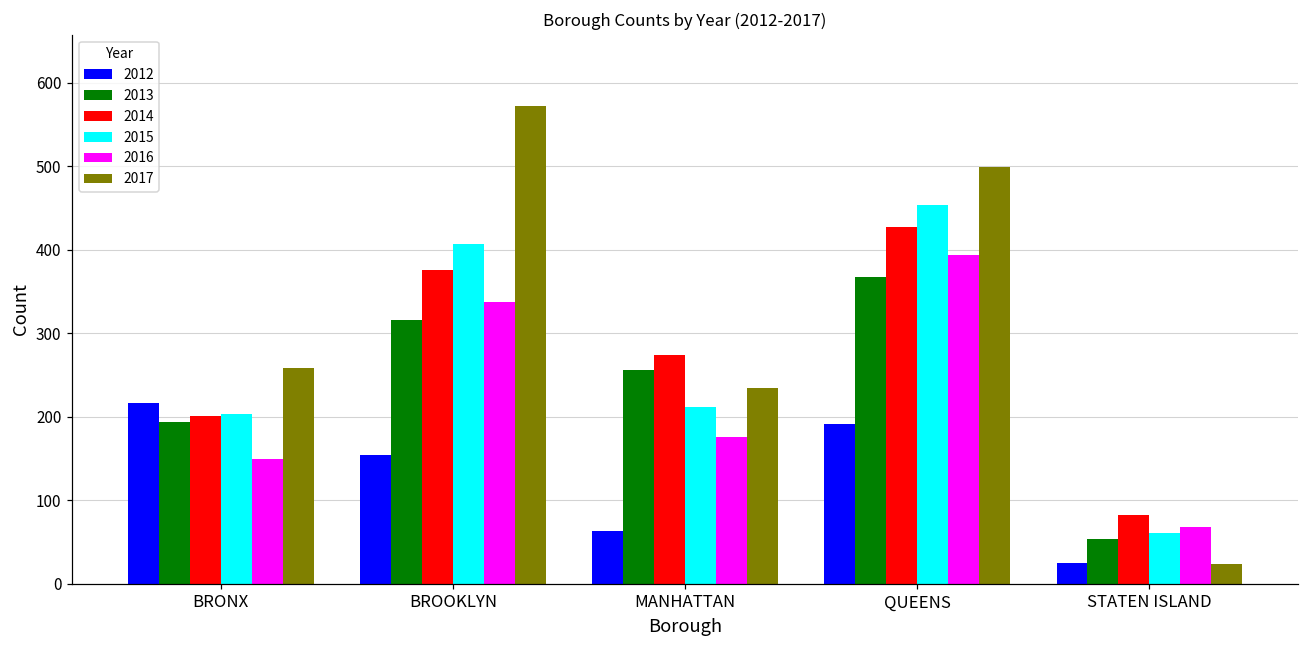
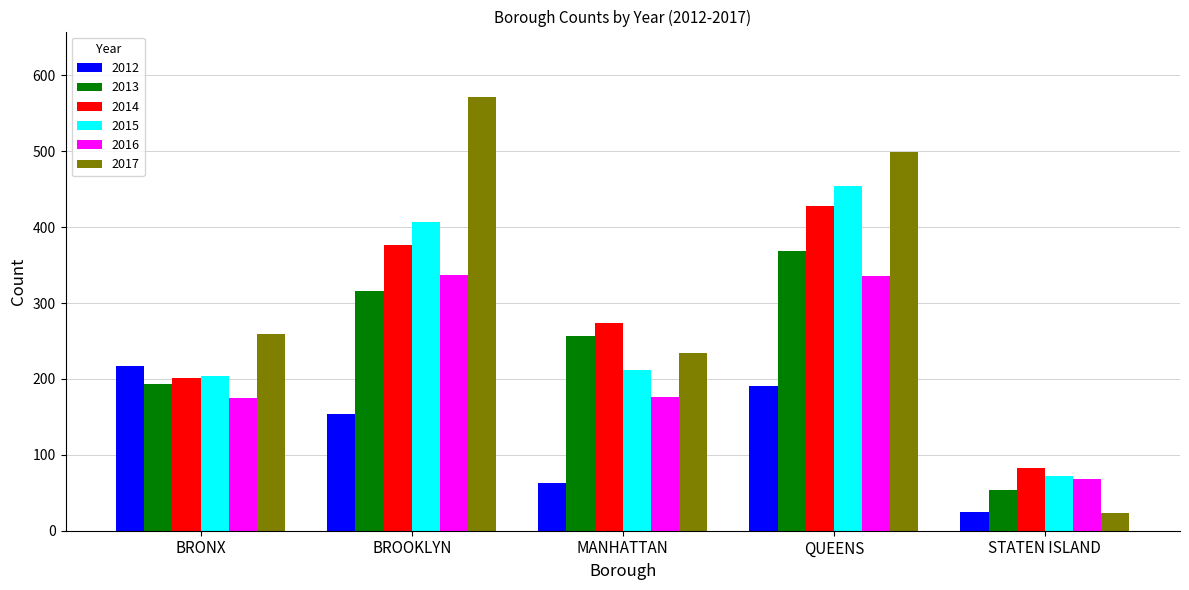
  {
    "2012": {
      "BRONX": 220,
      "BROOKLYN": 150,
      "MANHATTAN": 60,
      "QUEENS": 190,
      "STATEN ISLAND": 30
    },
    "2013": {
      "BRONX": 190,
      "BROOKLYN": 320,
      "MANHATTAN": 260,
      "QUEENS": 370,
      "STATEN ISLAND": 50
    },
    "2014": {
      "BRONX": 200,
      "BROOKLYN": 380,
      "MANHATTAN": 270,
      "QUEENS": 430,
      "STATEN ISLAND": 80
    },
    "2015": {
      "BRONX": 200,
      "BROOKLYN": 410,
      "MANHATTAN": 210,
      "QUEENS": 450,
-     "STATEN ISLAND": 60
+     "STATEN ISLAND": 70
    },
    "2016": {
-     "BRONX": 150,
+     "BRONX": 170,
      "BROOKLYN": 340,
      "MANHATTAN": 180,
-     "QUEENS": 390,
+     "QUEENS": 340,
      "STATEN ISLAND": 70
    },
    "2017": {
      "BRONX": 260,
      "BROOKLYN": 570,
      "MANHATTAN": 230,
      "QUEENS": 500,
      "STATEN ISLAND": 20
    }
  }
